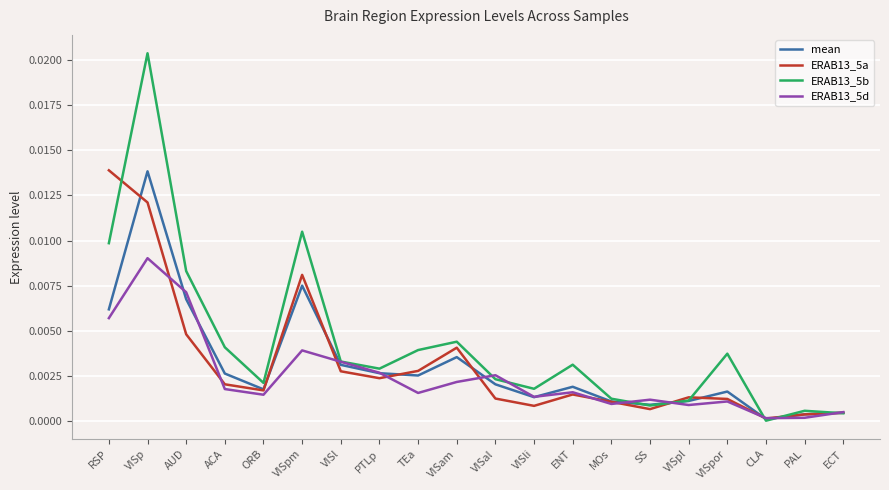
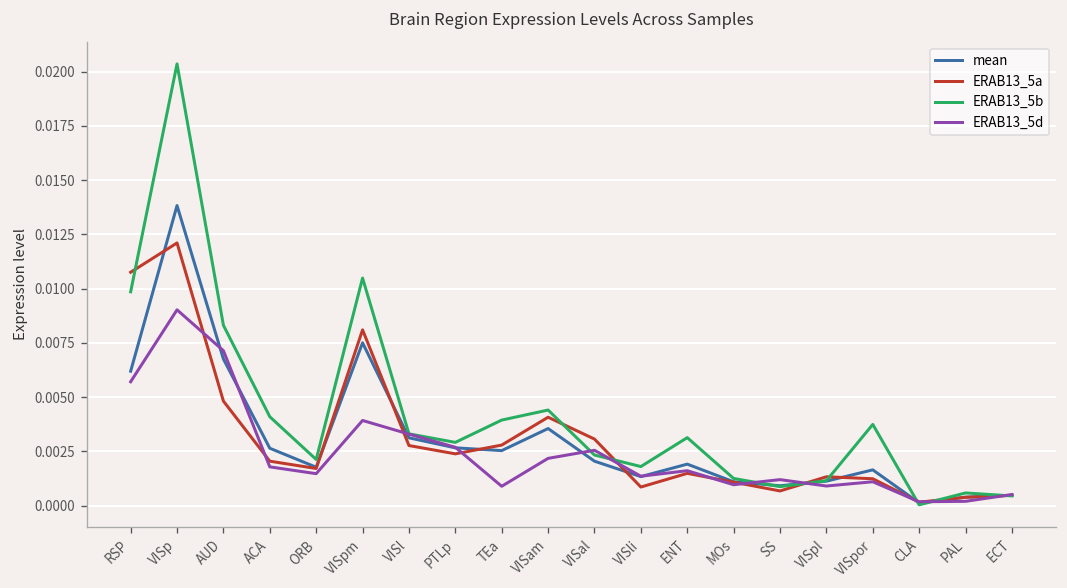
  {
    "mean": {
      "RSP": 0.0062,
      "VISp": 0.0138,
      "AUD": 0.0068,
      "ACA": 0.0026,
      "VISpm": 0.0075,
      "VISl": 0.0031,
      "TEa": 0.0025,
      "VISam": 0.0036,
      "VISal": 0.0020,
      "ENT": 0.0019,
      "VISpor": 0.0016
    },
    "ERAB13_5a": {
-     "RSP": 0.0139,
+     "RSP": 0.0108,
      "VISp": 0.0121,
      "AUD": 0.0048,
      "ACA": 0.0020,
      "VISpm": 0.0081,
      "VISl": 0.0028,
      "PTLp": 0.0024,
      "TEa": 0.0028,
      "VISam": 0.0041,
-     "VISal": 0.0013,
+     "VISal": 0.0031,
      "VISli": 0.0009,
      "SS": 0.0007,
      "VISpl": 0.0013,
      "VISpor": 0.0012
    },
    "ERAB13_5b": {
      "RSP": 0.0099,
      "VISp": 0.0204,
      "AUD": 0.0083,
      "ACA": 0.0041,
      "ORB": 0.0021,
      "VISpm": 0.0105,
      "PTLp": 0.0029,
      "TEa": 0.0039,
      "VISam": 0.0044,
      "VISal": 0.0023,
      "VISli": 0.0018,
      "ENT": 0.0031,
      "MOs": 0.0013,
      "VISpor": 0.0037,
      "PAL": 0.0006
    },
    "ERAB13_5d": {
      "RSP": 0.0057,
      "VISp": 0.0090,
      "AUD": 0.0071,
      "ACA": 0.0018,
      "ORB": 0.0015,
      "VISpm": 0.0039,
-     "TEa": 0.0016,
+     "TEa": 0.0009,
      "VISam": 0.0022,
      "VISal": 0.0026,
      "SS": 0.0012,
      "VISpl": 0.0009,
      "VISpor": 0.0011,
      "PAL": 0.0002
    }
  }
